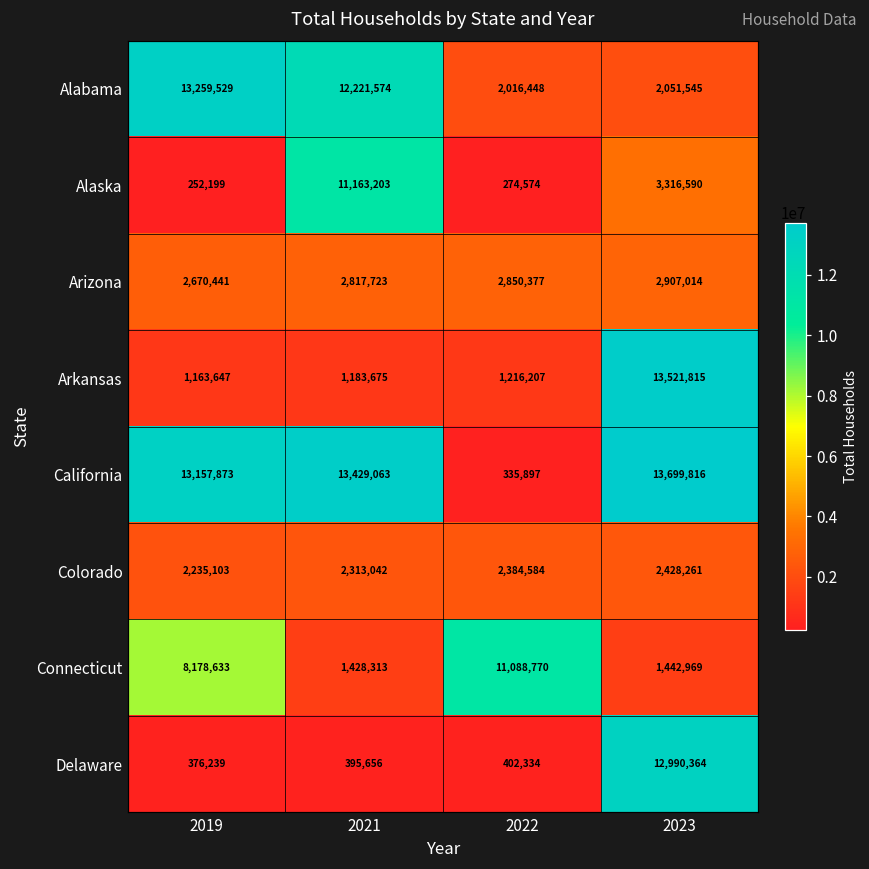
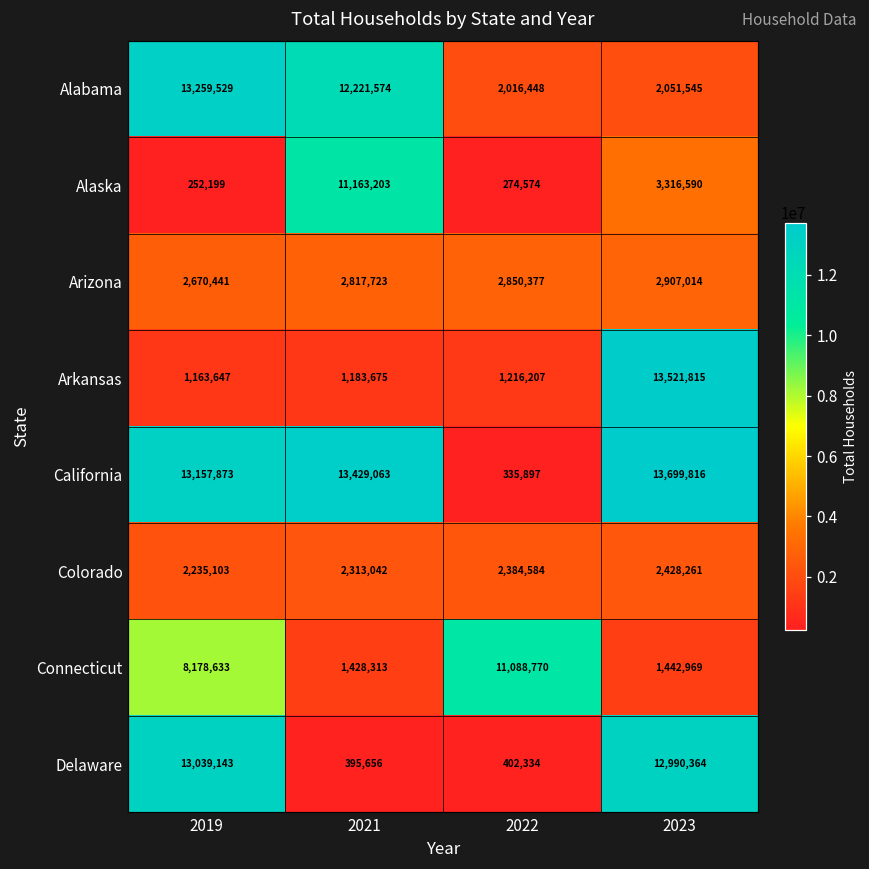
  {
    "Alabama": {
      "2019": "13,259,529",
      "2021": "12,221,574",
      "2022": "2,016,448",
      "2023": "2,051,545"
    },
    "Alaska": {
      "2019": "252,199",
      "2021": "11,163,203",
      "2022": "274,574",
      "2023": "3,316,590"
    },
    "Arizona": {
      "2019": "2,670,441",
      "2021": "2,817,723",
      "2022": "2,850,377",
      "2023": "2,907,014"
    },
    "Arkansas": {
      "2019": "1,163,647",
      "2021": "1,183,675",
      "2022": "1,216,207",
      "2023": "13,521,815"
    },
    "California": {
      "2019": "13,157,873",
      "2021": "13,429,063",
      "2022": "335,897",
      "2023": "13,699,816"
    },
    "Colorado": {
      "2019": "2,235,103",
      "2021": "2,313,042",
      "2022": "2,384,584",
      "2023": "2,428,261"
    },
    "Connecticut": {
      "2019": "8,178,633",
      "2021": "1,428,313",
      "2022": "11,088,770",
      "2023": "1,442,969"
    },
    "Delaware": {
-     "2019": "376,239",
+     "2019": "13,039,143",
      "2021": "395,656",
      "2022": "402,334",
      "2023": "12,990,364"
    }
  }
